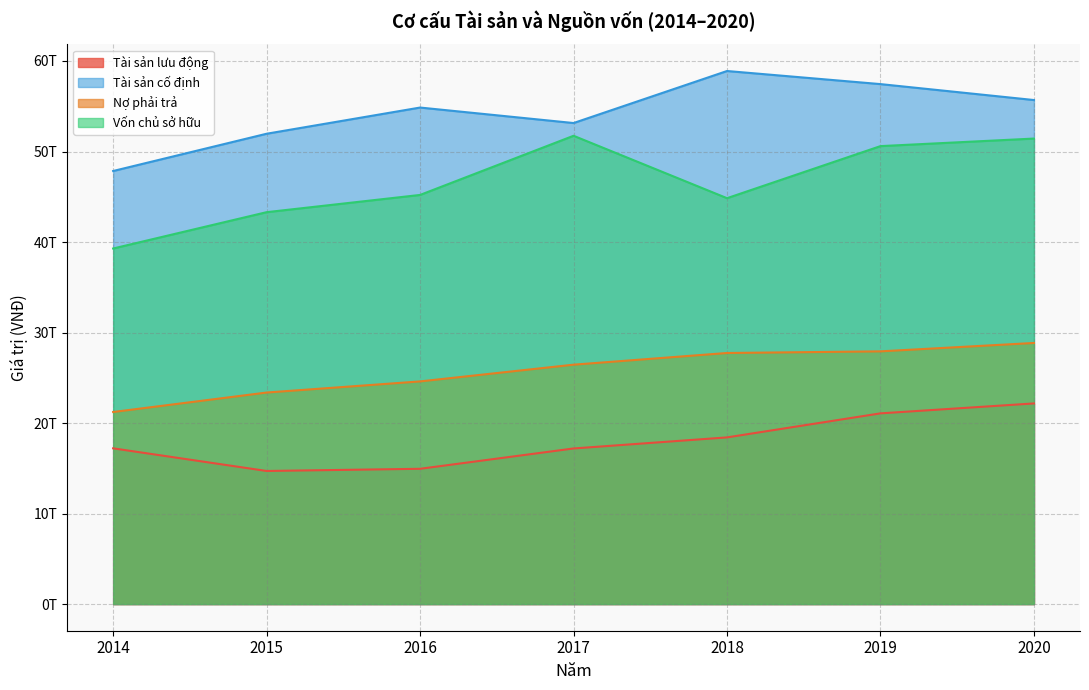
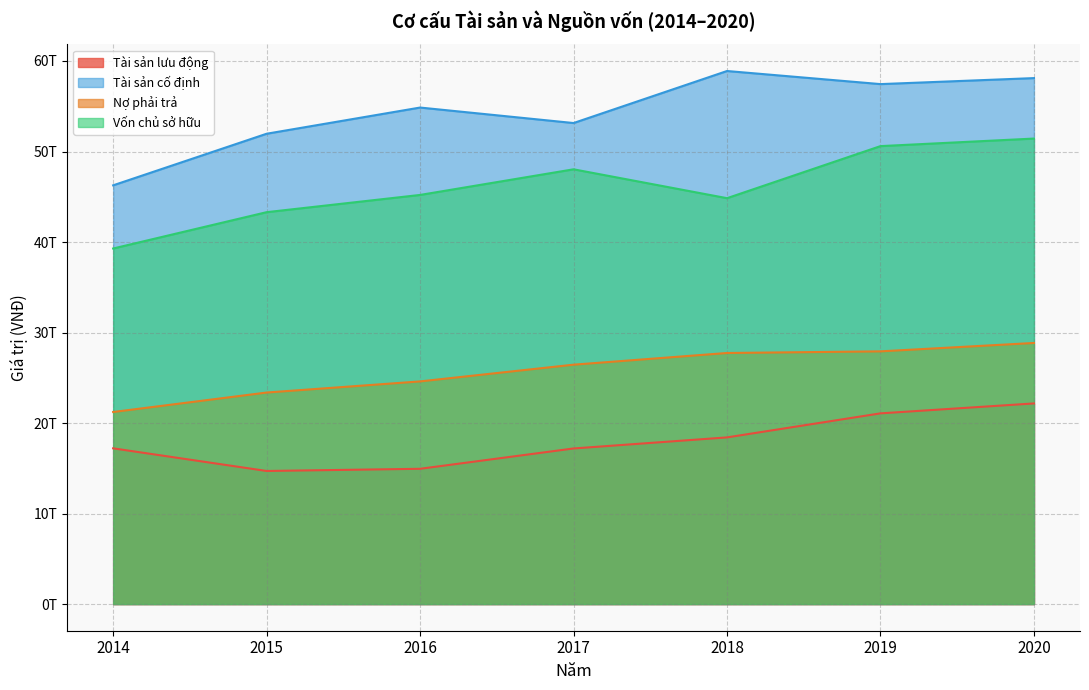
  {
    "Tài sản cố định": {
-     "2014": "48T",
+     "2014": "46T",
      "2015": "52T",
      "2016": "55T",
      "2017": "53T",
      "2018": "59T",
      "2019": "57T",
-     "2020": "56T"
+     "2020": "58T"
    },
    "Vốn chủ sở hữu": {
      "2014": "39T",
      "2015": "43T",
      "2016": "45T",
-     "2017": "52T",
+     "2017": "48T",
      "2018": "45T",
      "2019": "51T",
      "2020": "51T"
    }
  }
